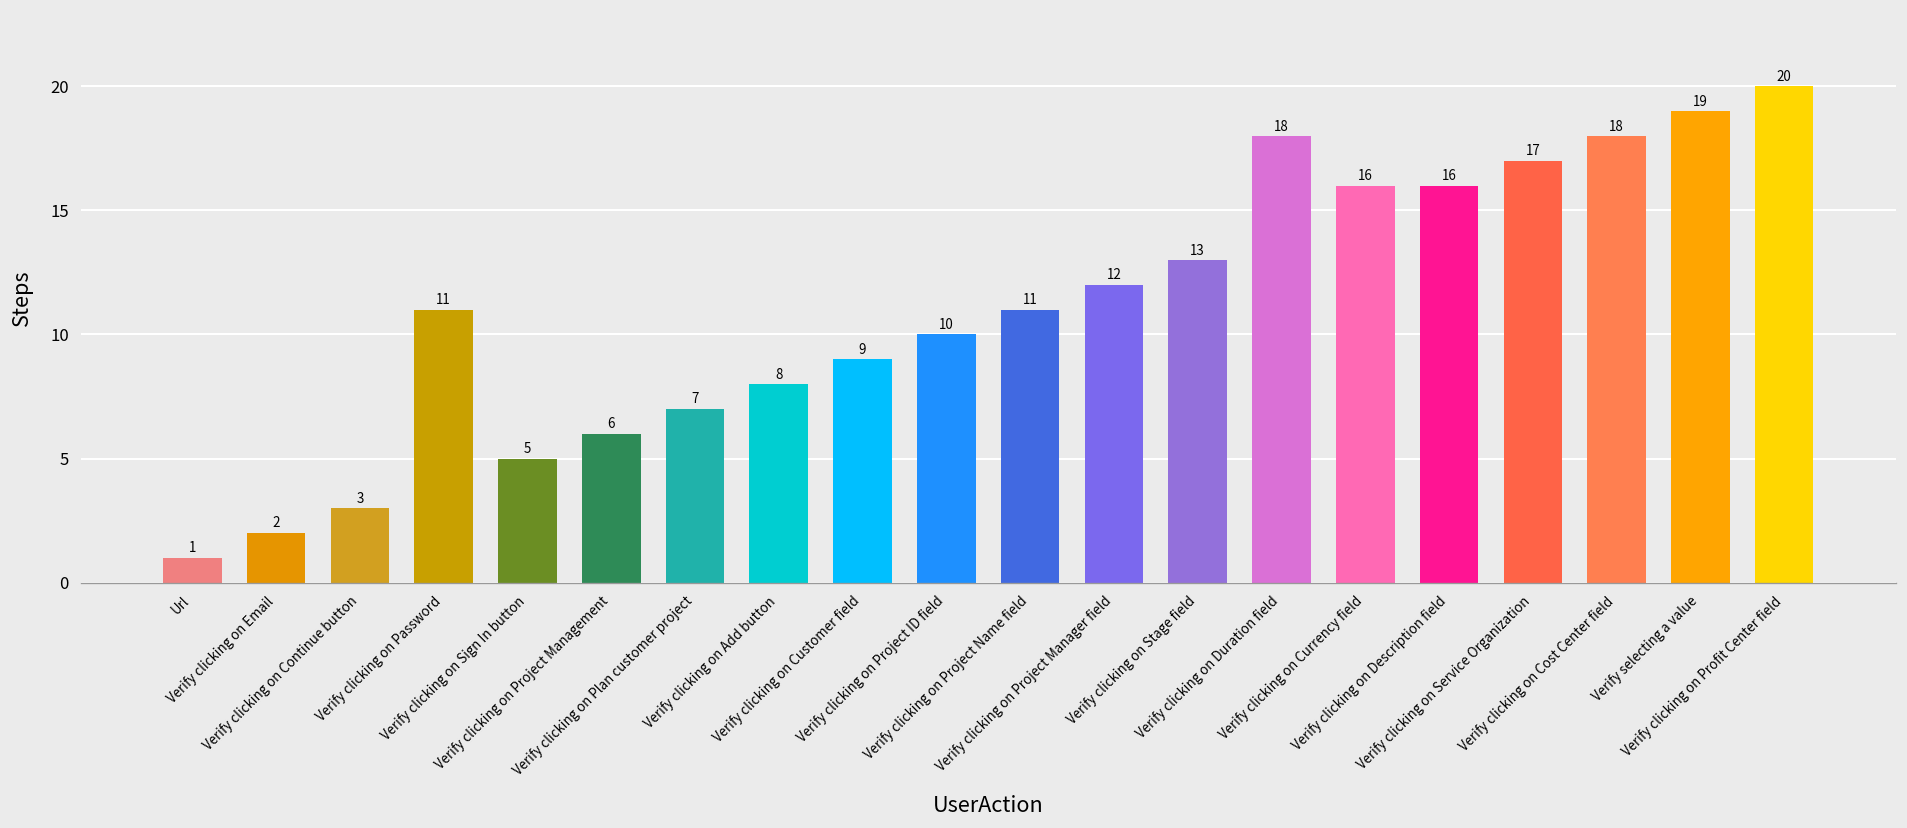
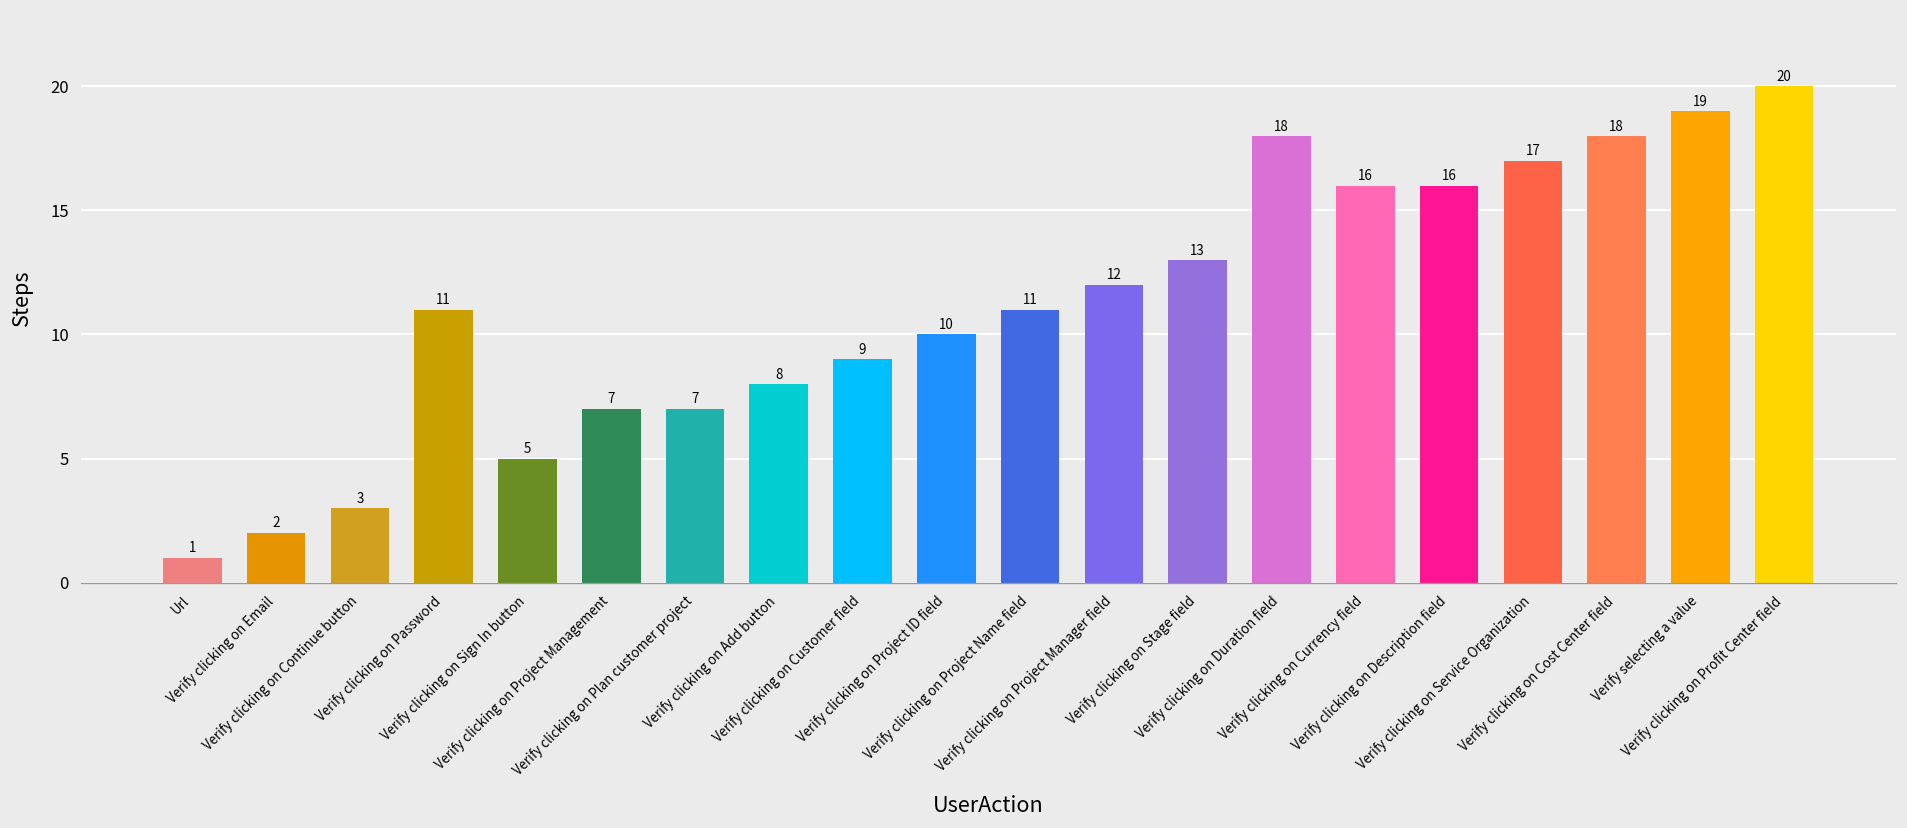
  {
    "Url": 1,
    "Verify clicking on Email": 2,
    "Verify clicking on Continue button": 3,
    "Verify clicking on Password": 11,
    "Verify clicking on Sign In button": 5,
-   "Verify clicking on Project Management": 6,
+   "Verify clicking on Project Management": 7,
    "Verify clicking on Plan customer project": 7,
    "Verify clicking on Add button": 8,
    "Verify clicking on Customer field": 9,
    "Verify clicking on Project ID field": 10,
    "Verify clicking on Project Name field": 11,
    "Verify clicking on Project Manager field": 12,
    "Verify clicking on Stage field": 13,
    "Verify clicking on Duration field": 18,
    "Verify clicking on Currency field": 16,
    "Verify clicking on Description field": 16,
    "Verify clicking on Service Organization": 17,
    "Verify clicking on Cost Center field": 18,
    "Verify selecting a value": 19,
    "Verify clicking on Profit Center field": 20
  }
